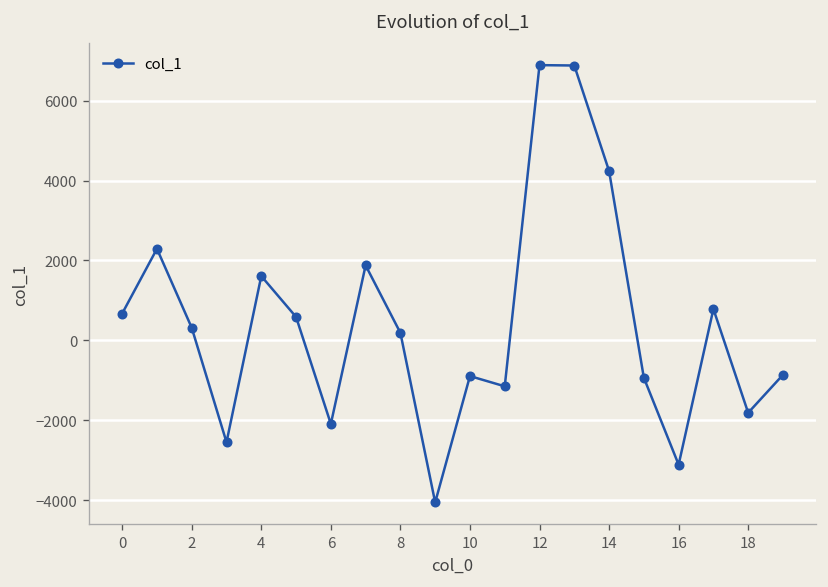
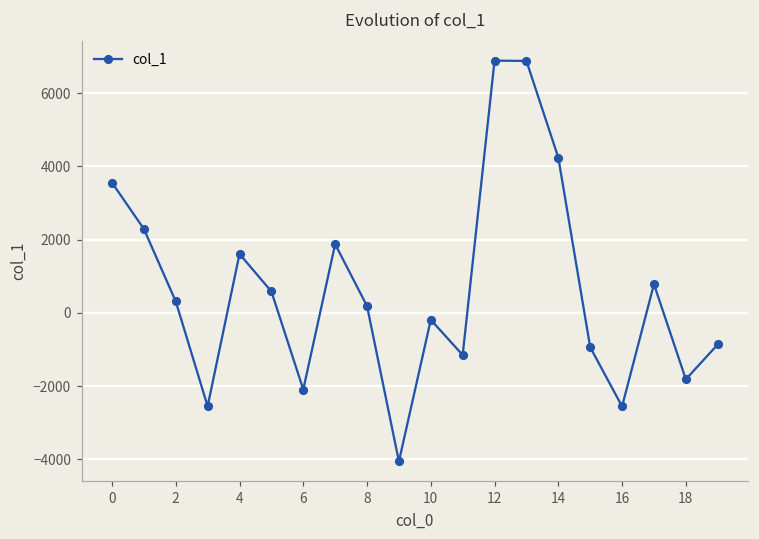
  {
-   "0": 700,
+   "0": 3600,
    "2": 300,
    "4": 1600,
    "6": -2100,
    "8": 200,
-   "10": -900,
+   "10": -200,
    "12": 6900,
    "14": 4200,
-   "16": -3100,
+   "16": -2600,
    "18": -1800
  }
